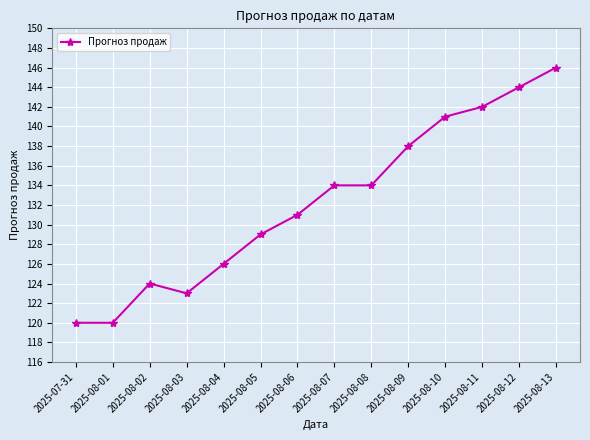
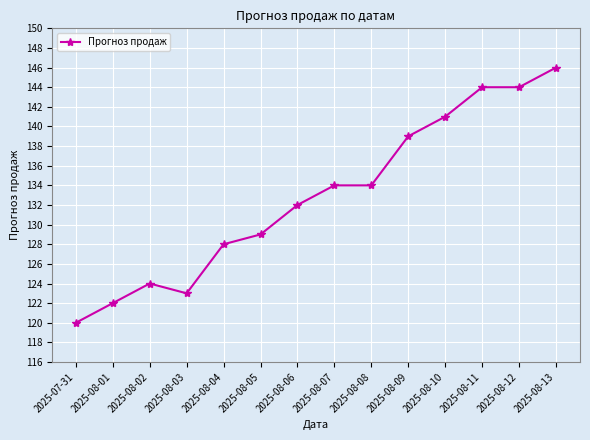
  {
    "2025-07-31": 120,
-   "2025-08-01": 120,
+   "2025-08-01": 122,
    "2025-08-02": 124,
    "2025-08-03": 123,
-   "2025-08-04": 126,
+   "2025-08-04": 128,
    "2025-08-05": 129,
-   "2025-08-06": 131,
+   "2025-08-06": 132,
    "2025-08-07": 134,
    "2025-08-08": 134,
-   "2025-08-09": 138,
+   "2025-08-09": 139,
    "2025-08-10": 141,
-   "2025-08-11": 142,
+   "2025-08-11": 144,
    "2025-08-12": 144,
    "2025-08-13": 146
  }
